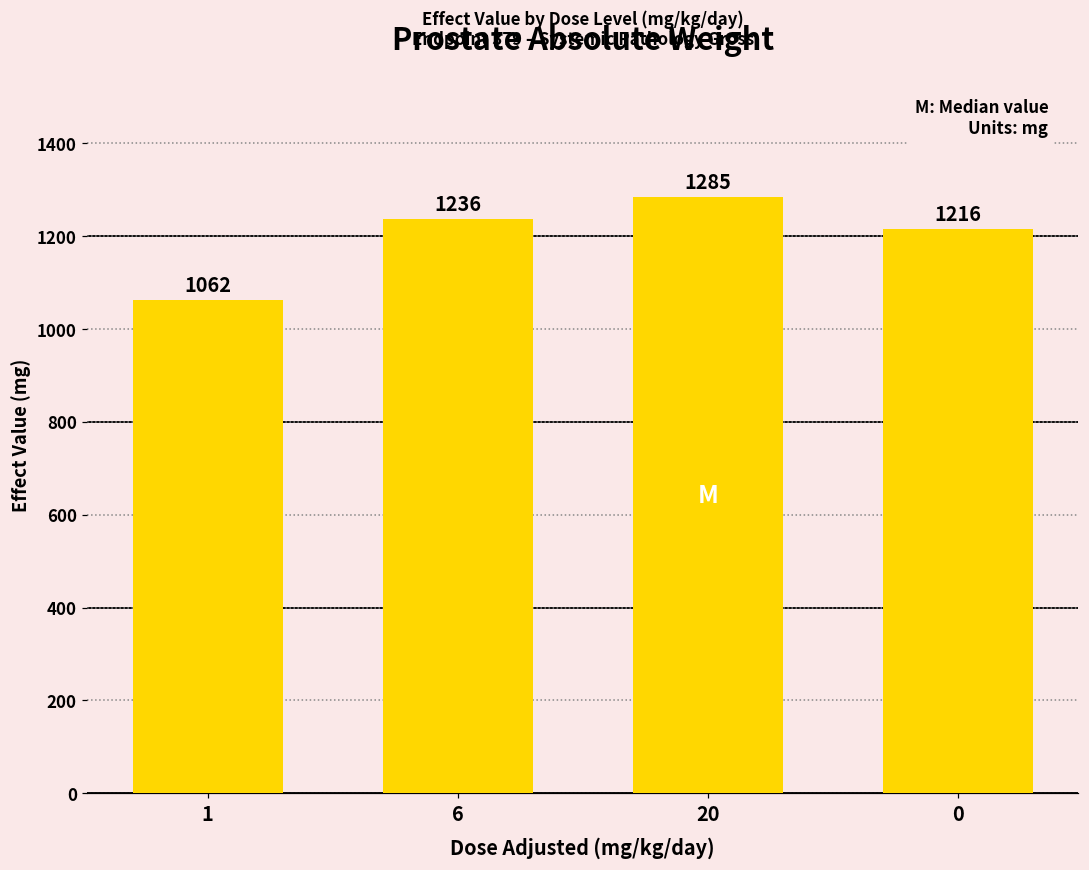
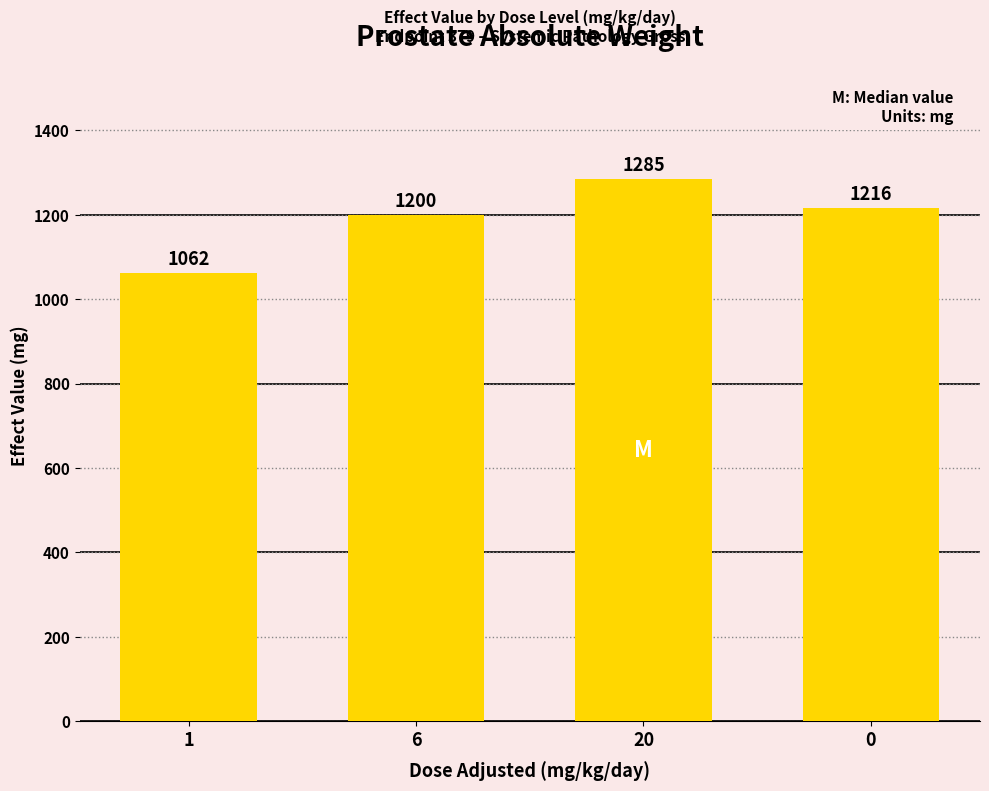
  {
    "1": 1062,
-   "6": 1236,
+   "6": 1200,
    "20": 1285,
    "0": 1216
  }
